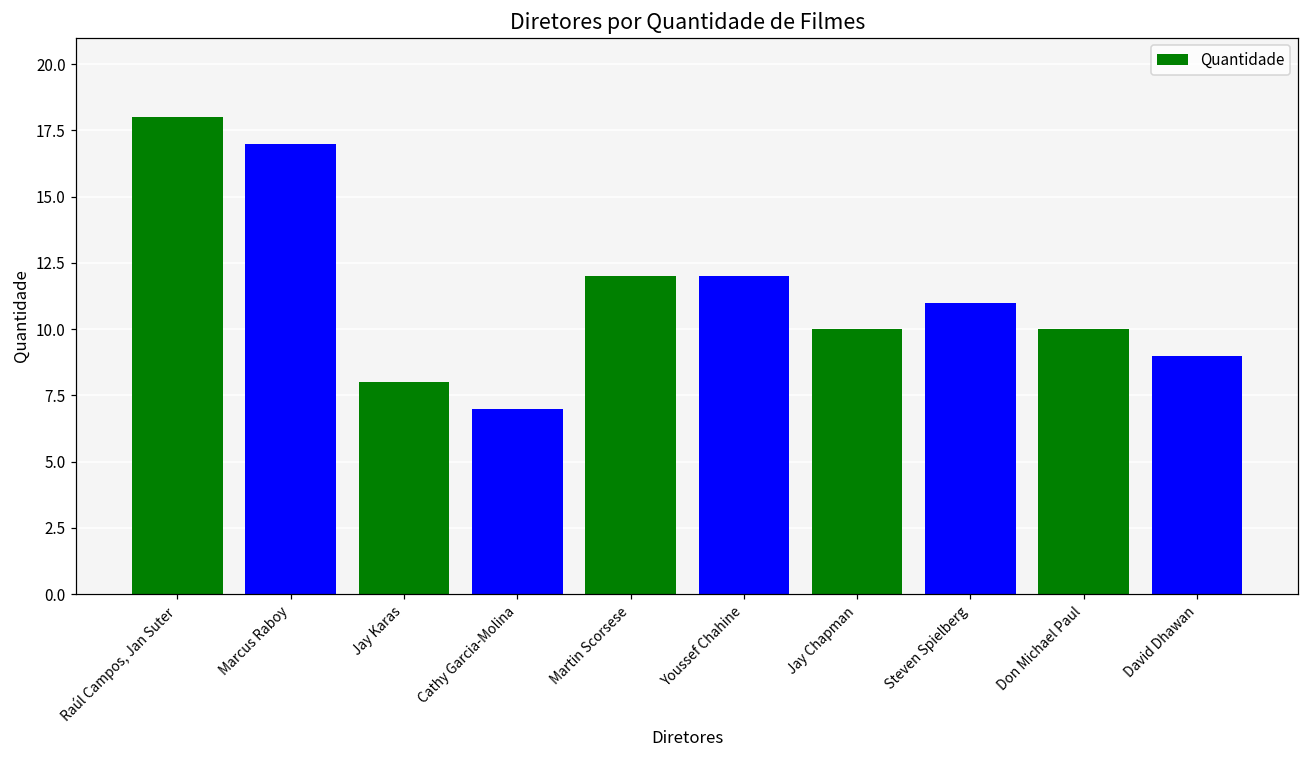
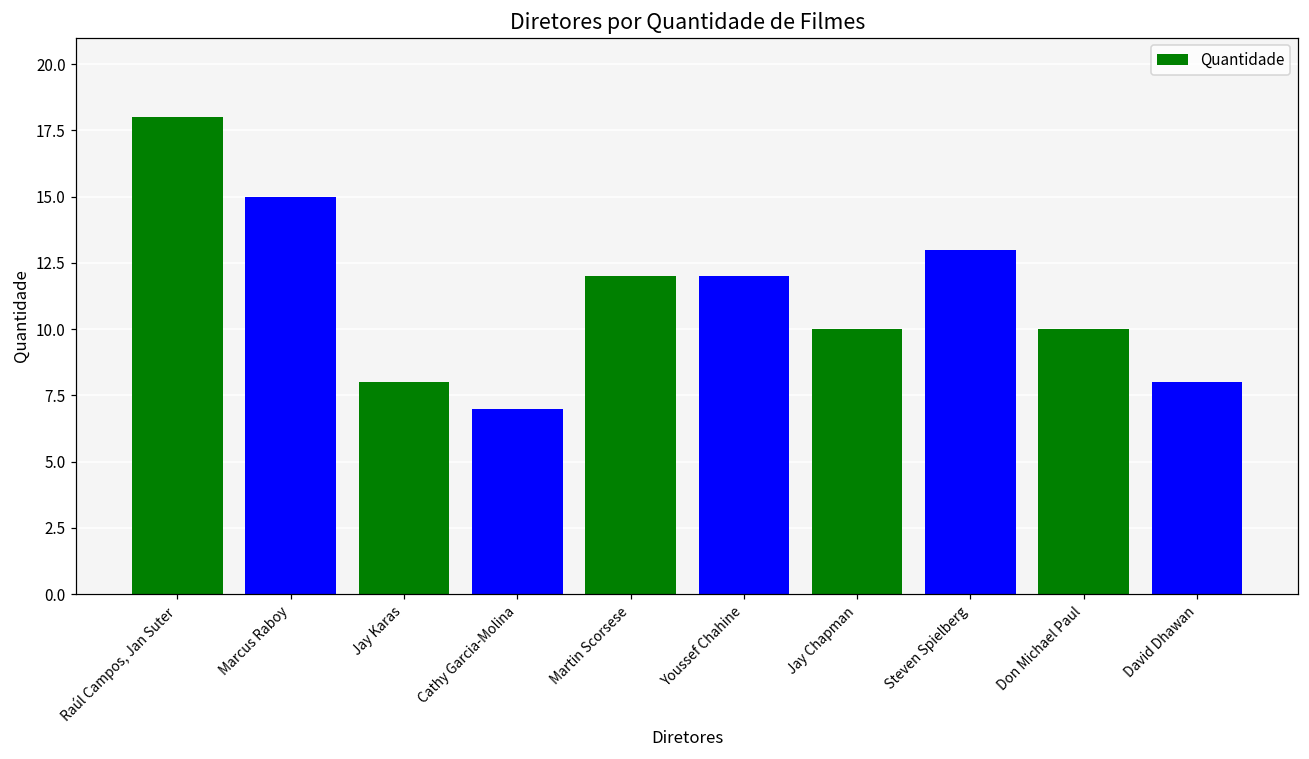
  {
    "Raúl Campos, Jan Suter": 18,
-   "Marcus Raboy": 17,
+   "Marcus Raboy": 15,
    "Jay Karas": 8,
    "Cathy Garcia-Molina": 7,
    "Martin Scorsese": 12,
    "Youssef Chahine": 12,
    "Jay Chapman": 10,
-   "Steven Spielberg": 11,
+   "Steven Spielberg": 13,
    "Don Michael Paul": 10,
-   "David Dhawan": 9
+   "David Dhawan": 8
  }
